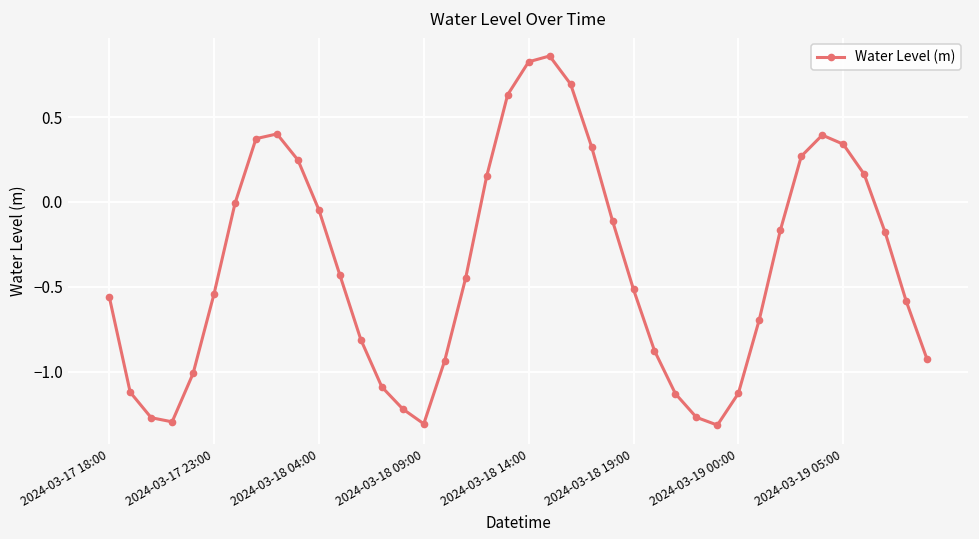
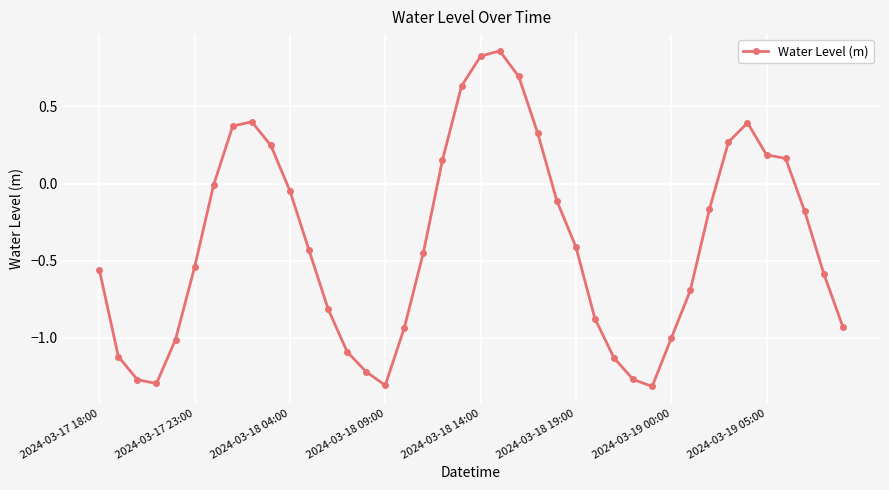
  {
    "2024-03-17 18:00": -0.56,
    "2024-03-17 23:00": -0.54,
    "2024-03-18 04:00": -0.05,
    "2024-03-18 09:00": -1.31,
    "2024-03-18 14:00": 0.83,
-   "2024-03-18 19:00": -0.52,
-   "2024-03-19 00:00": -1.13,
-   "2024-03-19 05:00": 0.34
+   "2024-03-18 19:00": -0.41,
+   "2024-03-19 00:00": -1.00,
+   "2024-03-19 05:00": 0.19
  }
